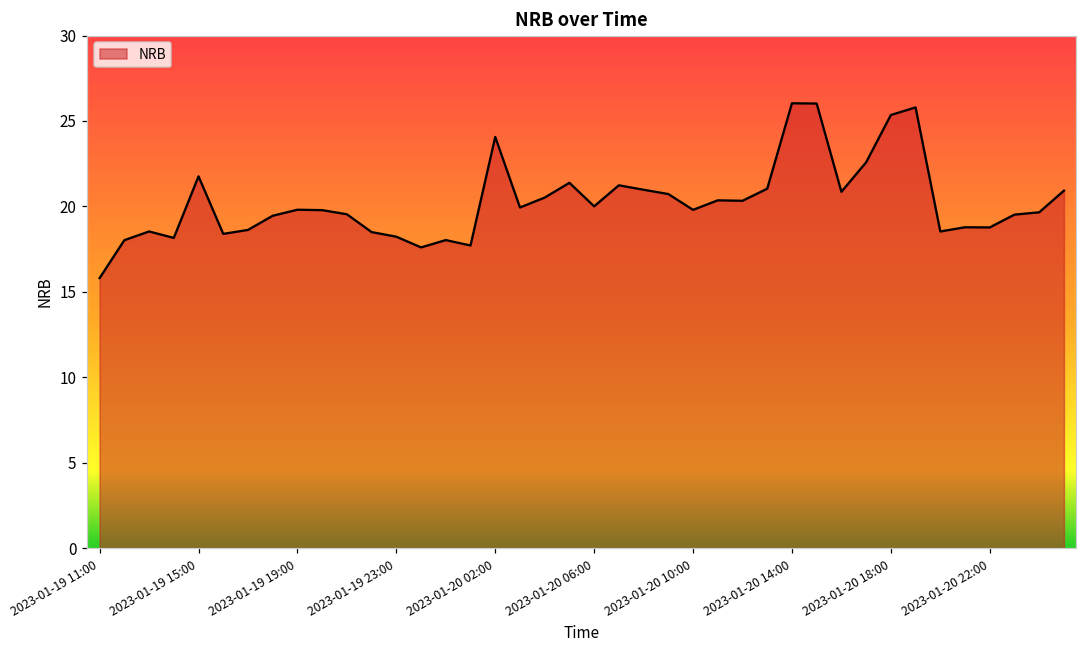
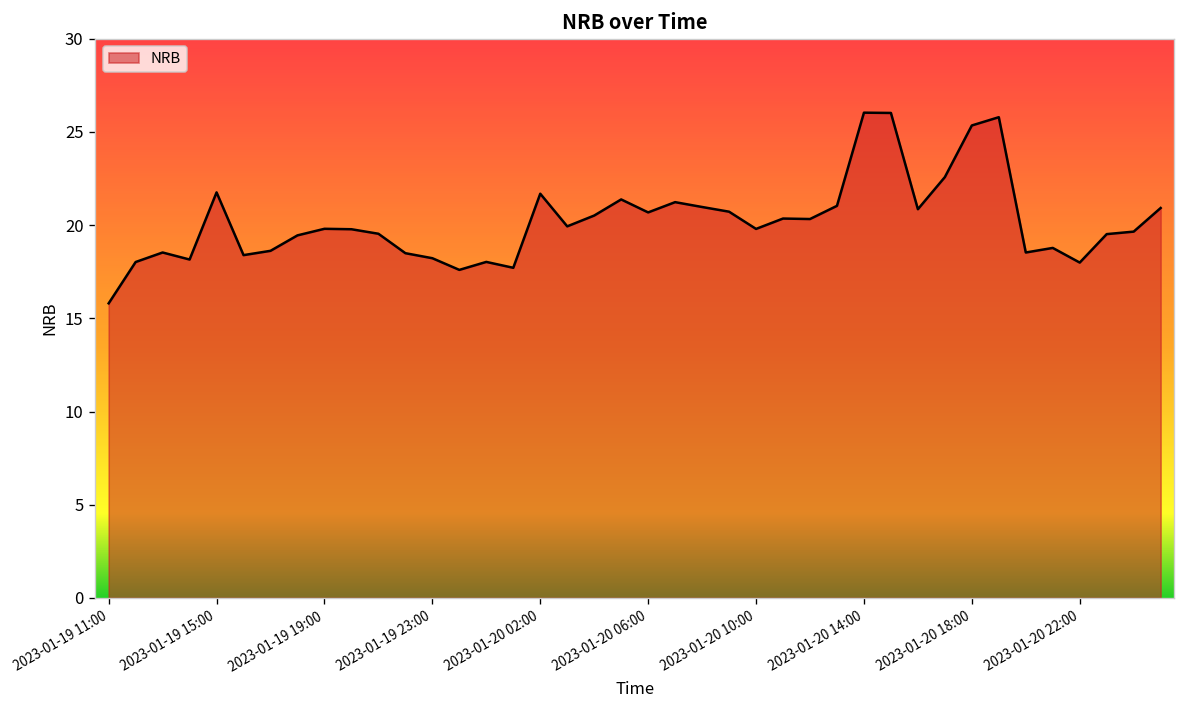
  {
    "2023-01-19 11:00": 15.8,
    "2023-01-19 15:00": 21.8,
    "2023-01-19 19:00": 19.8,
-   "2023-01-20 02:00": 24.1,
-   "2023-01-20 06:00": 20.0,
+   "2023-01-20 02:00": 21.7,
+   "2023-01-20 06:00": 20.7,
    "2023-01-20 10:00": 19.8,
    "2023-01-20 14:00": 26.0,
    "2023-01-20 18:00": 25.4,
-   "2023-01-20 22:00": 18.8
+   "2023-01-20 22:00": 18.0
  }
